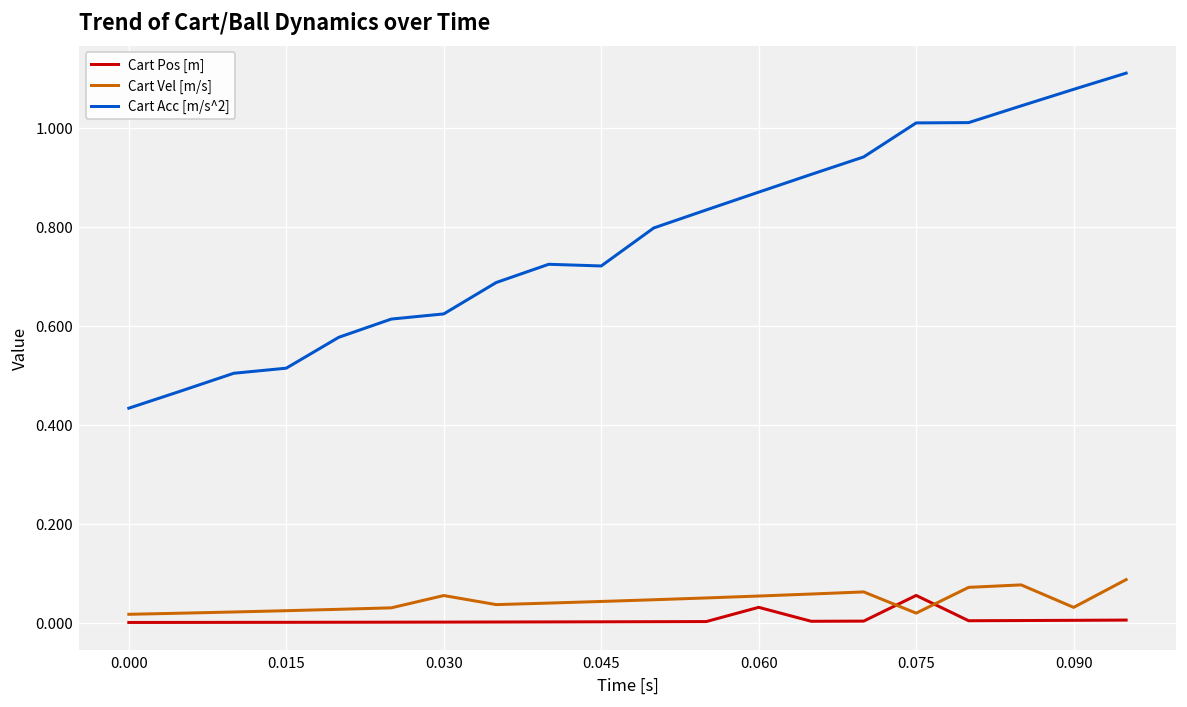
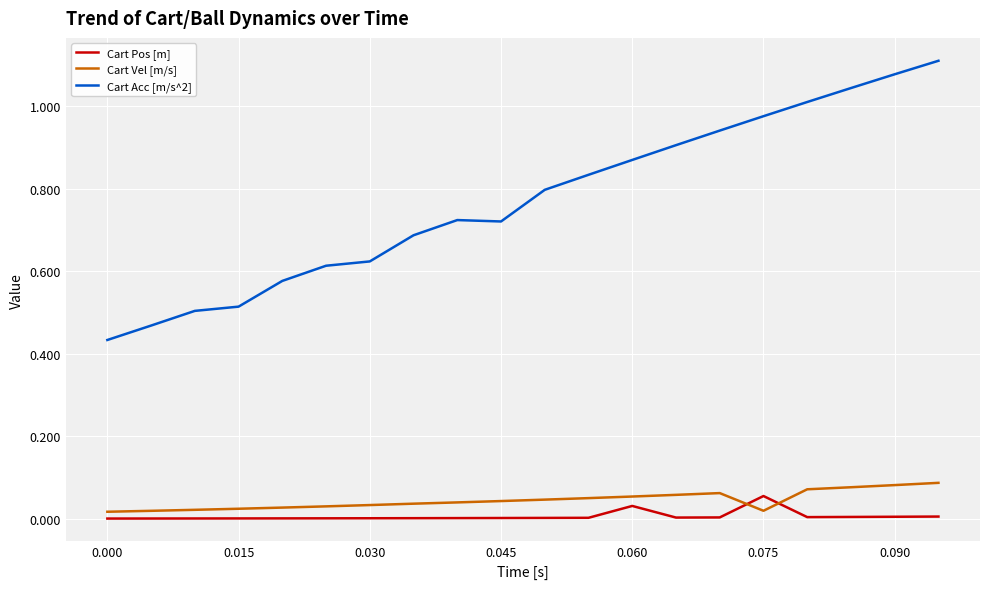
  {
    "Cart Pos [m]": {
      "0.000": 0.00,
      "0.015": 0.00,
      "0.030": 0.00,
      "0.045": 0.00,
      "0.060": 0.03,
      "0.075": 0.06,
      "0.090": 0.00
    },
    "Cart Vel [m/s]": {
      "0.000": 0.02,
      "0.015": 0.02,
-     "0.030": 0.05,
+     "0.030": 0.03,
      "0.045": 0.04,
      "0.060": 0.05,
      "0.075": 0.02,
-     "0.090": 0.03
+     "0.090": 0.08
    },
    "Cart Acc [m/s^2]": {
      "0.000": 0.43,
      "0.015": 0.51,
      "0.030": 0.62,
      "0.045": 0.72,
      "0.060": 0.87,
-     "0.075": 1.01,
+     "0.075": 0.98,
      "0.090": 1.08
    }
  }
